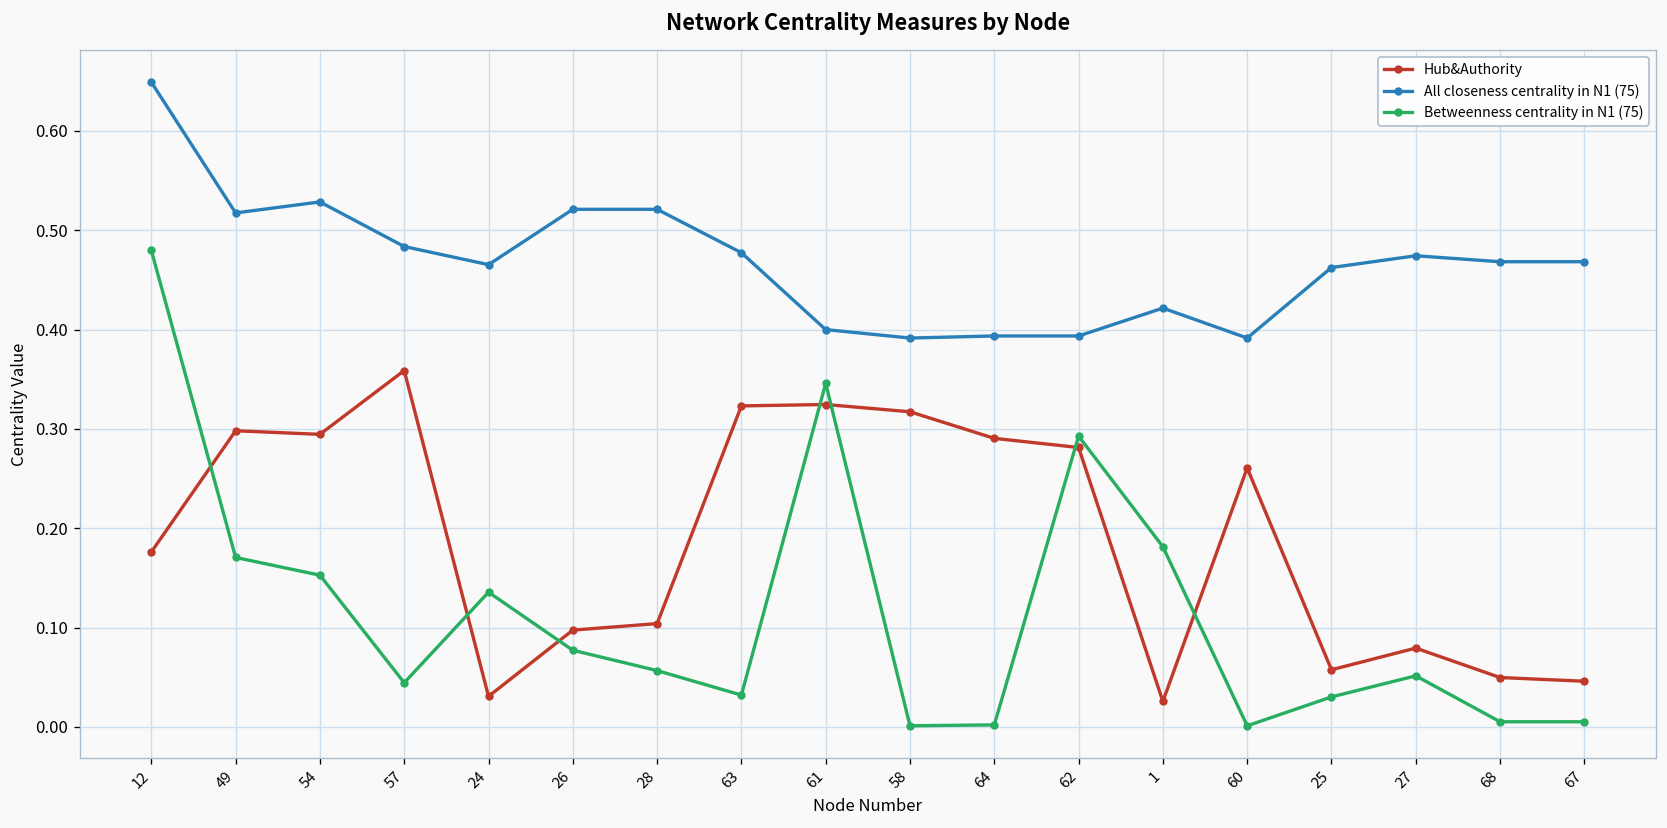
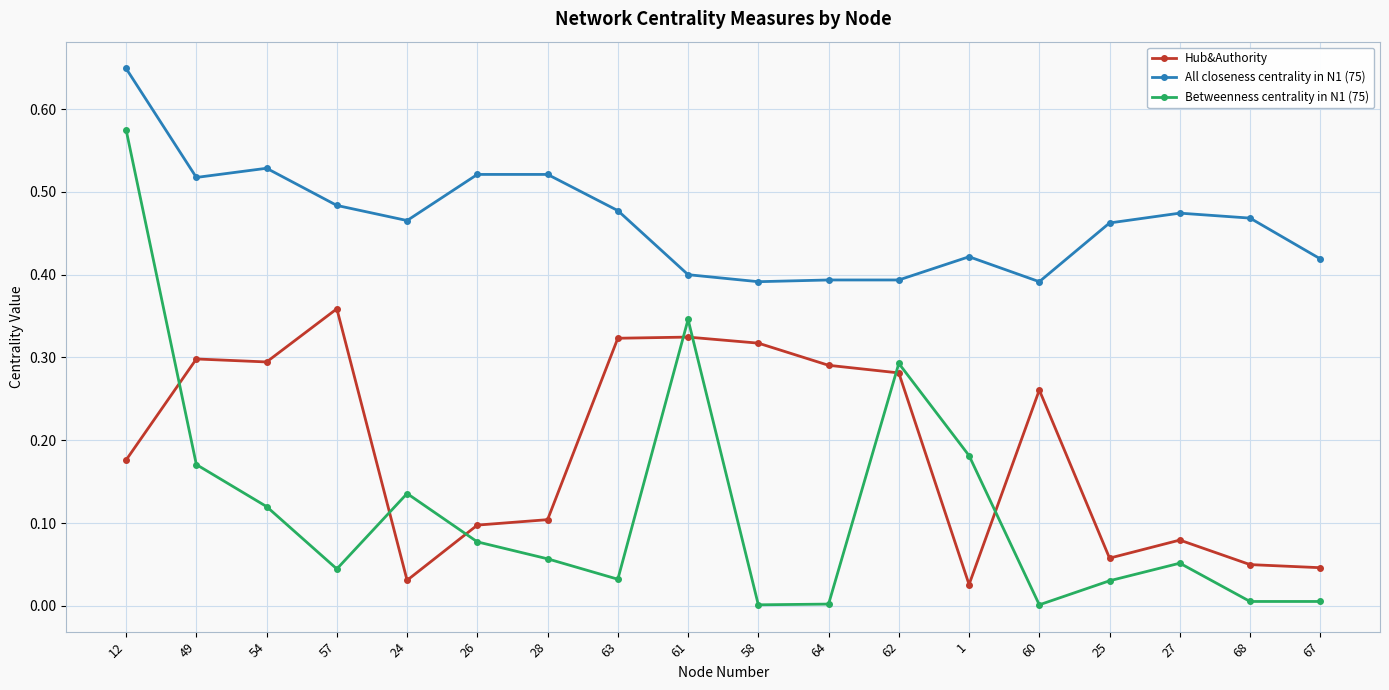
  {
    "Hub&Authority": {
      "12": 0.18,
      "49": 0.30,
      "54": 0.29,
      "57": 0.36,
      "24": 0.03,
      "26": 0.10,
      "28": 0.10,
      "63": 0.32,
      "61": 0.32,
      "58": 0.32,
      "64": 0.29,
      "62": 0.28,
      "1": 0.03,
      "60": 0.26,
      "25": 0.06,
      "27": 0.08,
      "68": 0.05,
      "67": 0.05
    },
    "All closeness centrality in N1 (75)": {
      "12": 0.65,
      "49": 0.52,
      "54": 0.53,
      "57": 0.48,
      "24": 0.47,
      "26": 0.52,
      "28": 0.52,
      "63": 0.48,
      "61": 0.40,
      "58": 0.39,
      "64": 0.39,
      "62": 0.39,
      "1": 0.42,
      "60": 0.39,
      "25": 0.46,
      "27": 0.47,
      "68": 0.47,
-     "67": 0.47
+     "67": 0.42
    },
    "Betweenness centrality in N1 (75)": {
-     "12": 0.48,
+     "12": 0.57,
      "49": 0.17,
-     "54": 0.15,
+     "54": 0.12,
      "57": 0.04,
      "24": 0.14,
      "26": 0.08,
      "28": 0.06,
      "63": 0.03,
      "61": 0.35,
      "58": 0.00,
      "64": 0.00,
      "62": 0.29,
      "1": 0.18,
      "60": 0.00,
      "25": 0.03,
      "27": 0.05,
      "68": 0.01,
      "67": 0.01
    }
  }
